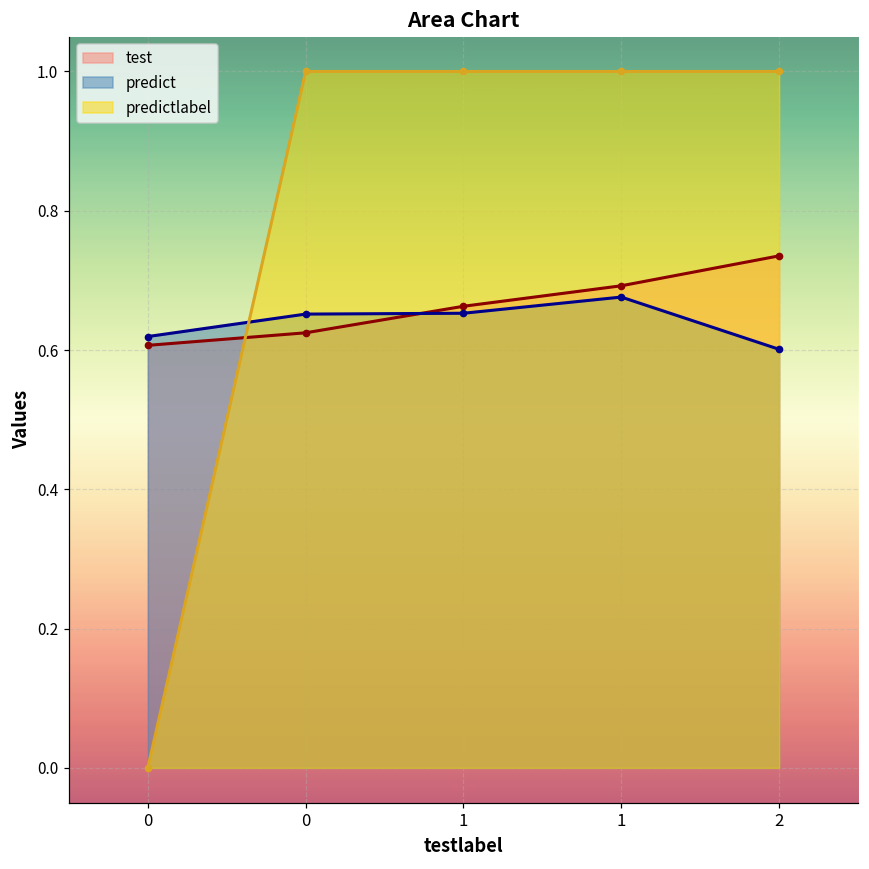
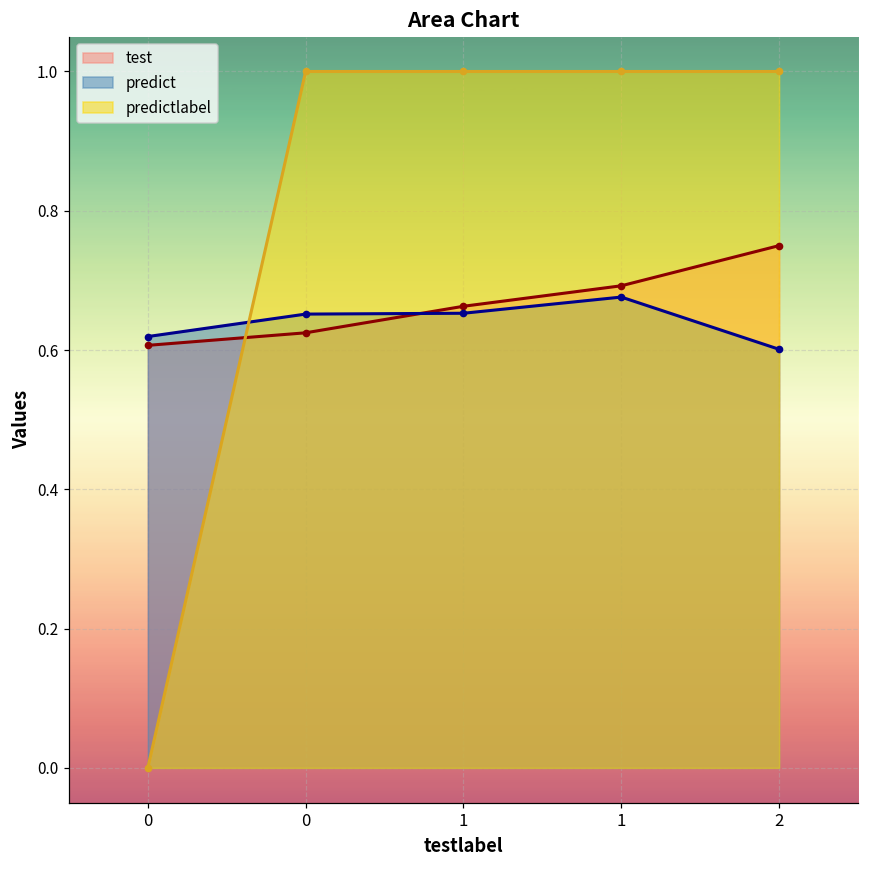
  {
    "test": {
-     "2": 0.74
+     "2": 0.75
    },
    "predict": {
      "2": 0.60
    },
    "predictlabel": {
      "2": 1.00
    }
  }
